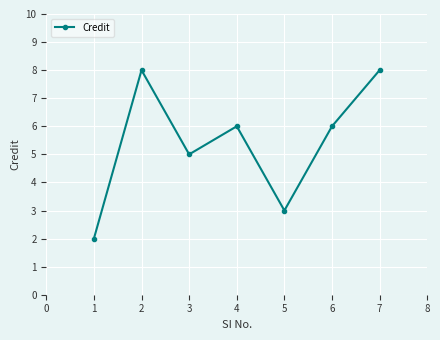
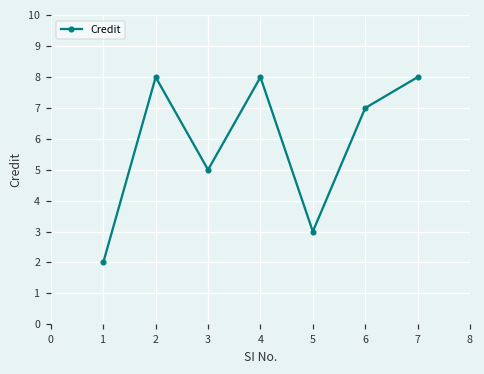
  {
    "1": 2,
    "2": 8,
    "3": 5,
-   "4": 6,
+   "4": 8,
    "5": 3,
-   "6": 6,
+   "6": 7,
    "7": 8
  }
